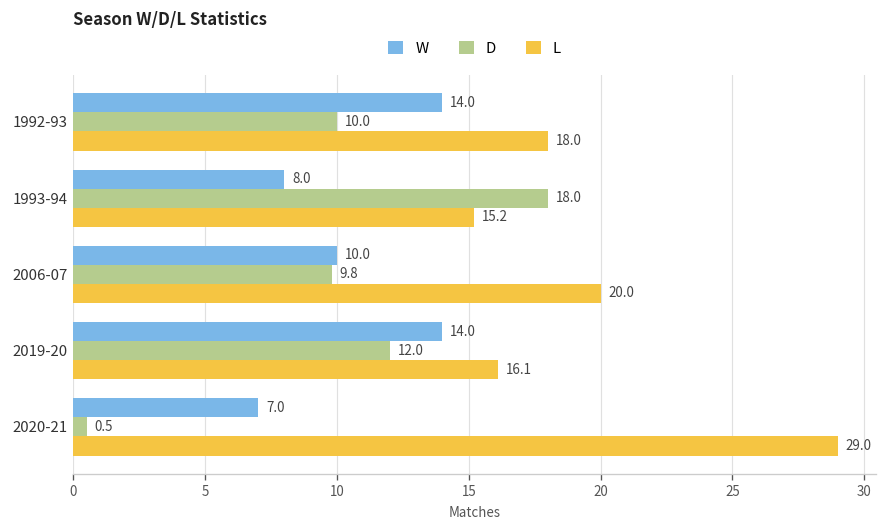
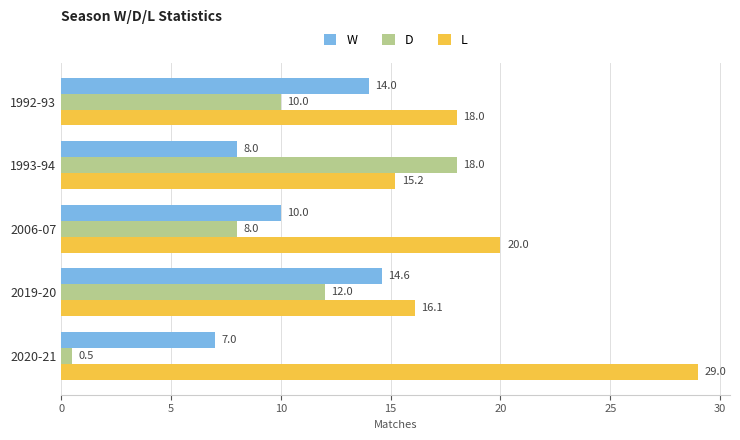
  {
    "W": {
      "1992-93": 14.0,
      "1993-94": 8.0,
      "2006-07": 10.0,
-     "2019-20": 14.0,
+     "2019-20": 14.6,
      "2020-21": 7.0
    },
    "D": {
      "1992-93": 10.0,
      "1993-94": 18.0,
-     "2006-07": 9.8,
+     "2006-07": 8.0,
      "2019-20": 12.0,
      "2020-21": 0.5
    },
    "L": {
      "1992-93": 18.0,
      "1993-94": 15.2,
      "2006-07": 20.0,
      "2019-20": 16.1,
      "2020-21": 29.0
    }
  }
